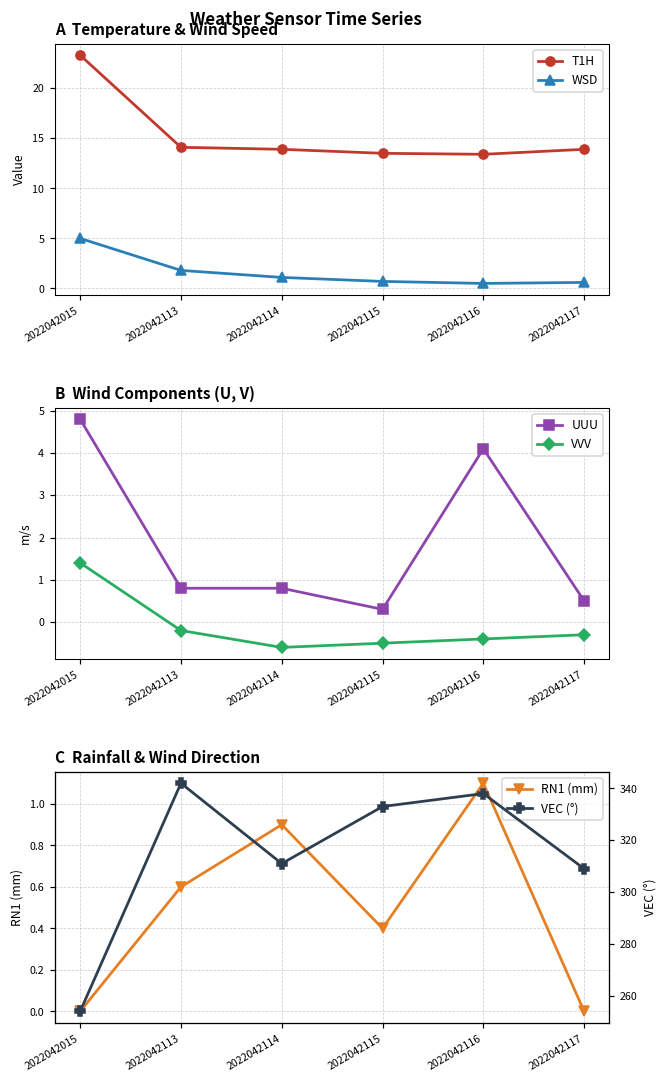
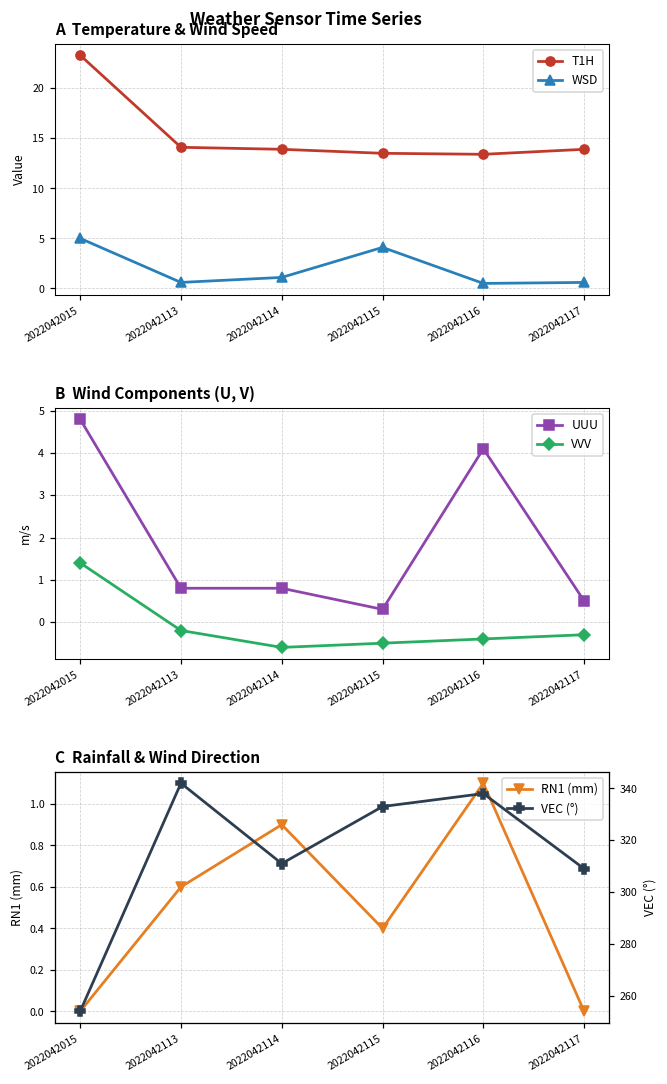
  {
    "A Temperature & Wind Speed": {
      "T1H": {
        "2022042015": 23,
        "2022042113": 14,
        "2022042114": 14,
        "2022042115": 14,
        "2022042116": 13,
        "2022042117": 14
      },
      "WSD": {
        "2022042015": 5,
-       "2022042113": 2,
+       "2022042113": 1,
        "2022042114": 1,
-       "2022042115": 1,
+       "2022042115": 4,
        "2022042116": 1,
        "2022042117": 1
      }
    },
    "B Wind Components (U, V)": {
      "UUU": {
        "2022042015": 4.8,
        "2022042113": 0.8,
        "2022042114": 0.8,
        "2022042115": 0.3,
        "2022042116": 4.1,
        "2022042117": 0.5
      },
      "VVV": {
        "2022042015": 1.4,
        "2022042113": -0.2,
        "2022042114": -0.6,
        "2022042115": -0.5,
        "2022042116": -0.4,
        "2022042117": -0.3
      }
    }
  }
